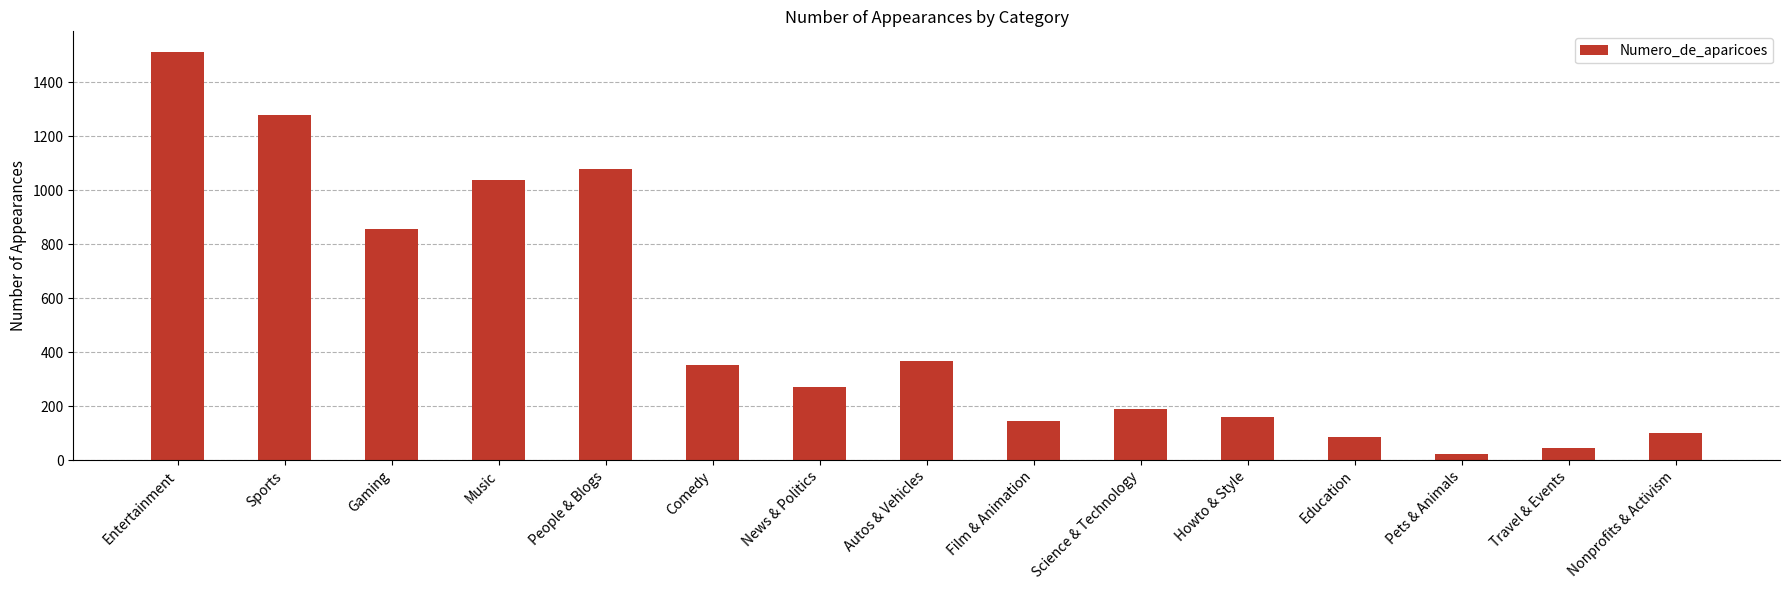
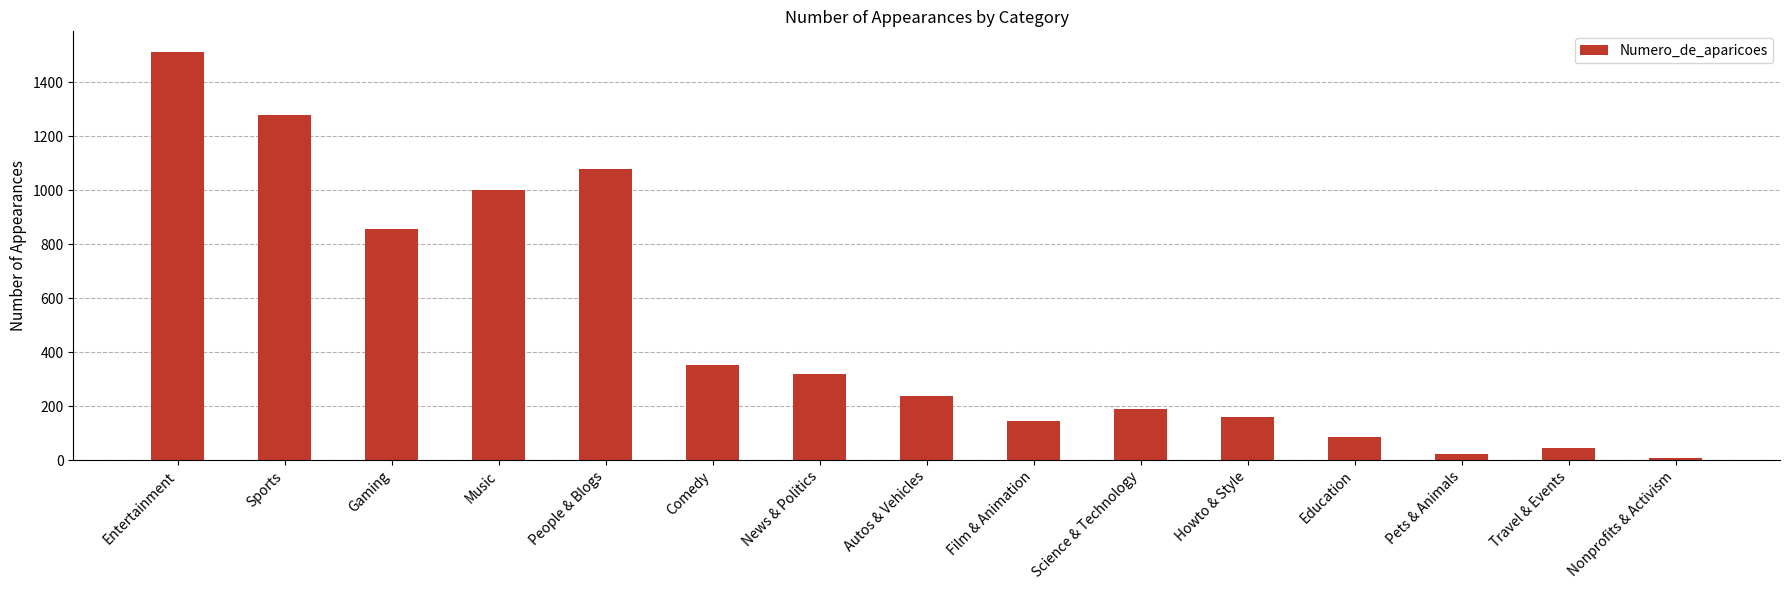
  {
    "Entertainment": 1510,
    "Sports": 1280,
    "Gaming": 860,
-   "Music": 1040,
+   "Music": 1000,
    "People & Blogs": 1080,
    "Comedy": 350,
-   "News & Politics": 270,
-   "Autos & Vehicles": 370,
+   "News & Politics": 320,
+   "Autos & Vehicles": 240,
    "Film & Animation": 150,
    "Science & Technology": 190,
    "Howto & Style": 160,
    "Education": 90,
    "Pets & Animals": 20,
    "Travel & Events": 40,
-   "Nonprofits & Activism": 100
+   "Nonprofits & Activism": 10
  }
